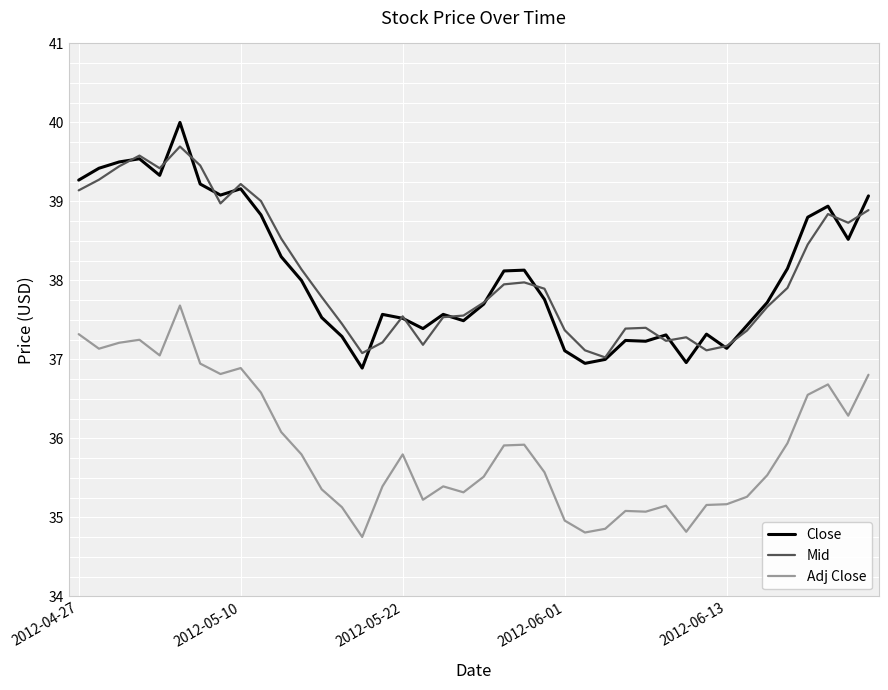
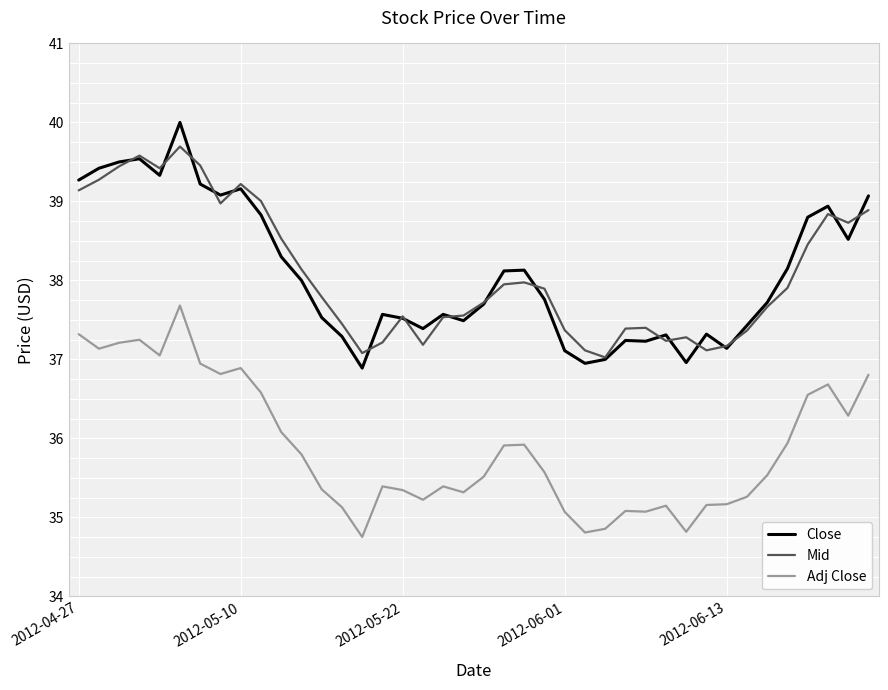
  {
    "Close": {
      "2012-04-27": 39.3,
      "2012-05-10": 39.2,
      "2012-06-01": 37.1
    },
    "Mid": {
      "2012-04-27": 39.1,
      "2012-05-10": 39.2,
      "2012-06-01": 37.4
    },
    "Adj Close": {
      "2012-04-27": 37.3,
      "2012-05-10": 36.9,
-     "2012-05-22": 35.8,
-     "2012-06-01": 35.0,
+     "2012-05-22": 35.3,
+     "2012-06-01": 35.1,
      "2012-06-13": 35.2
    }
  }
